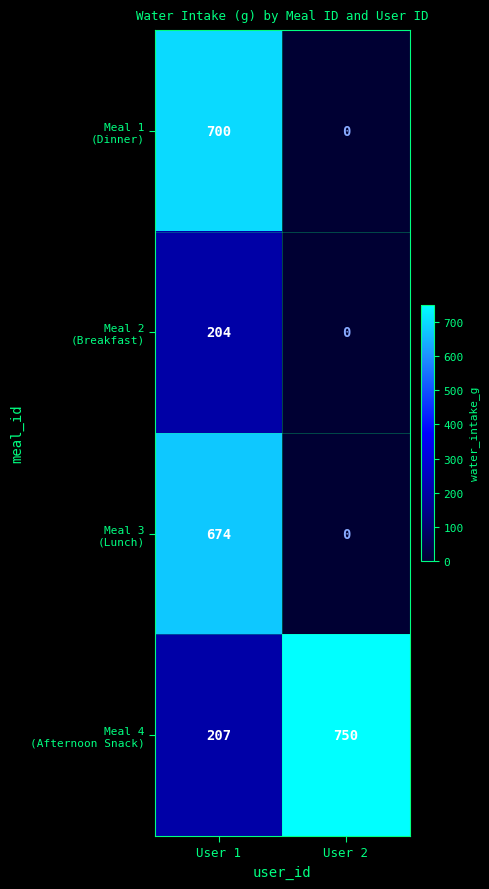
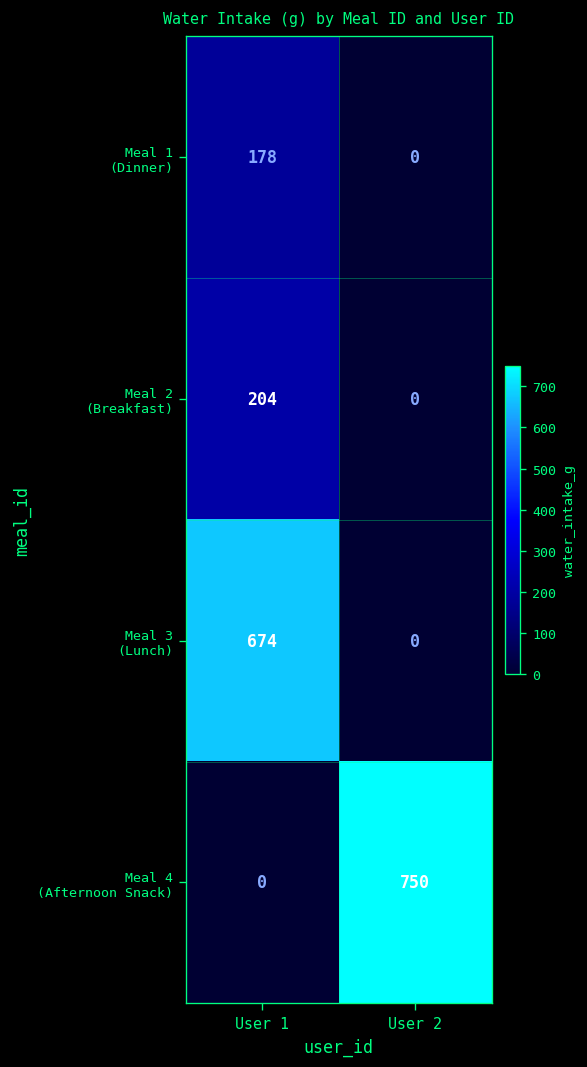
  {
    "Meal 1 (Dinner)": {
-     "User 1": 700,
+     "User 1": 178,
      "User 2": 0
    },
    "Meal 2 (Breakfast)": {
      "User 1": 204,
      "User 2": 0
    },
    "Meal 3 (Lunch)": {
      "User 1": 674,
      "User 2": 0
    },
    "Meal 4 (Afternoon Snack)": {
-     "User 1": 207,
+     "User 1": 0,
      "User 2": 750
    }
  }
